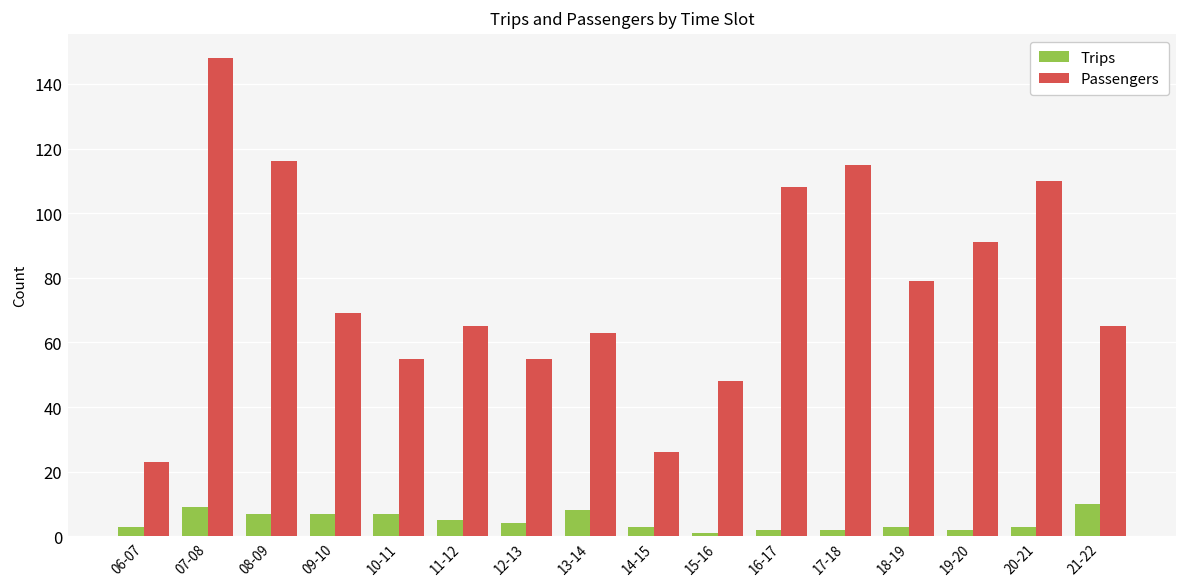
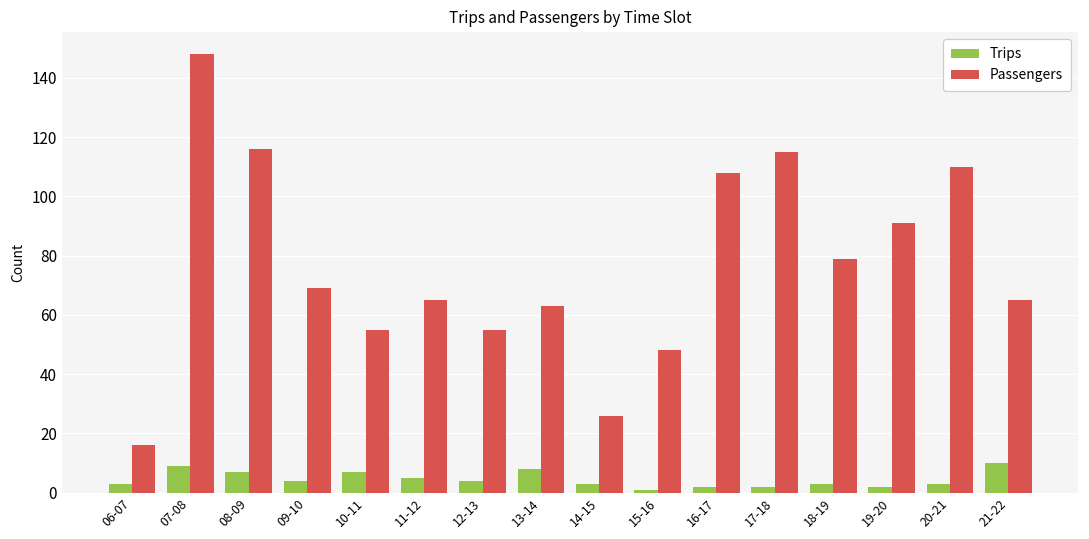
  {
    "Trips": {
      "06-07": 3,
      "07-08": 9,
      "08-09": 7,
-     "09-10": 7,
+     "09-10": 4,
      "10-11": 7,
      "11-12": 5,
      "12-13": 4,
      "13-14": 8,
      "14-15": 3,
      "15-16": 1,
      "16-17": 2,
      "17-18": 2,
      "18-19": 3,
      "19-20": 2,
      "20-21": 3,
      "21-22": 10
    },
    "Passengers": {
-     "06-07": 23,
+     "06-07": 16,
      "07-08": 148,
      "08-09": 116,
      "09-10": 69,
      "10-11": 55,
      "11-12": 65,
      "12-13": 55,
      "13-14": 63,
      "14-15": 26,
      "15-16": 48,
      "16-17": 108,
      "17-18": 115,
      "18-19": 79,
      "19-20": 91,
      "20-21": 110,
      "21-22": 65
    }
  }
